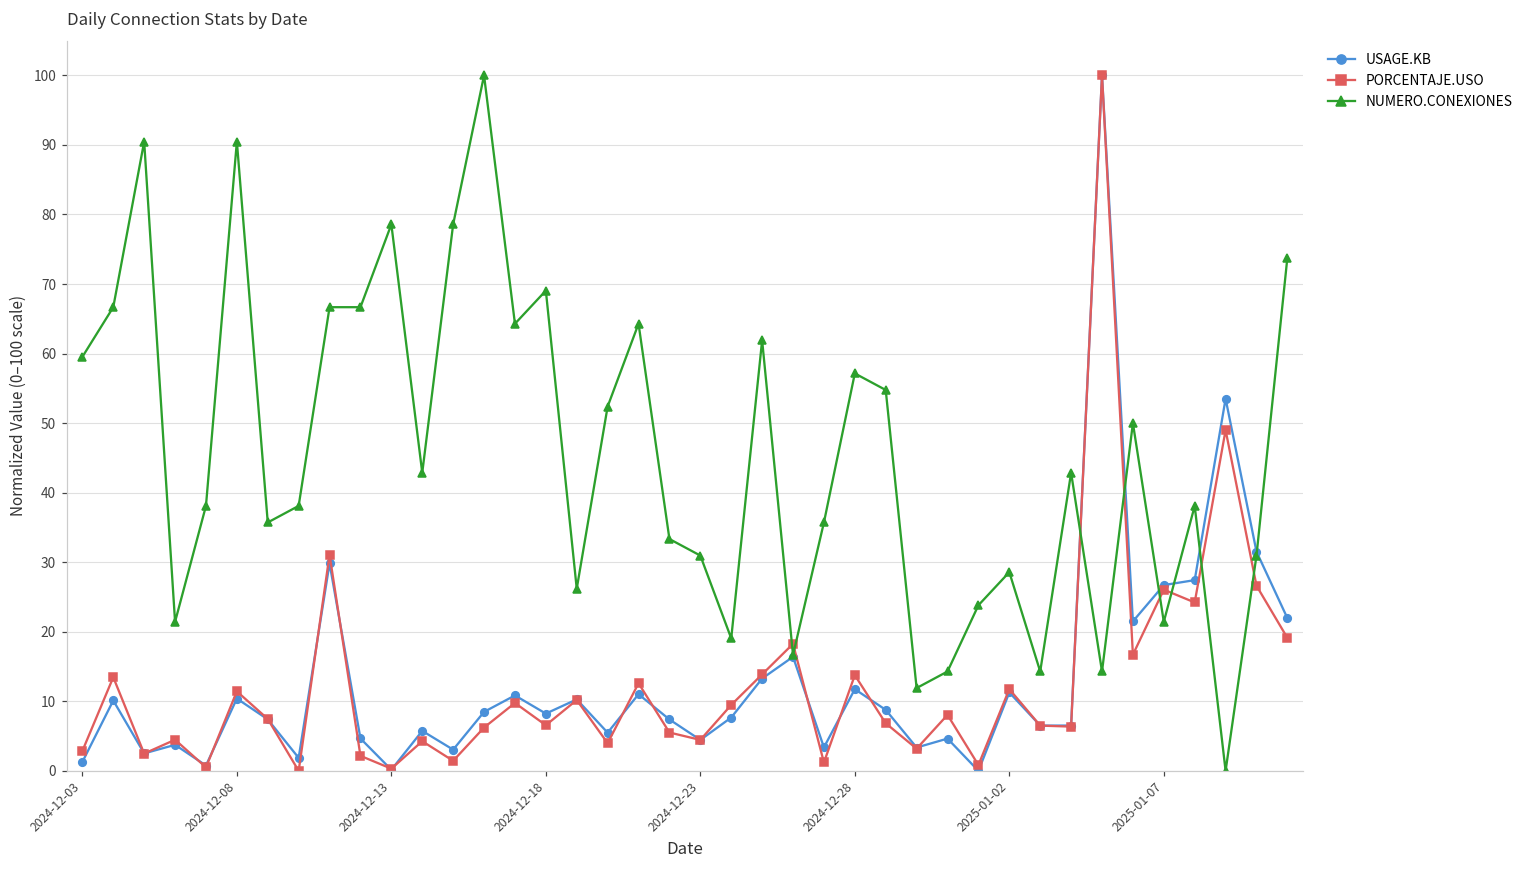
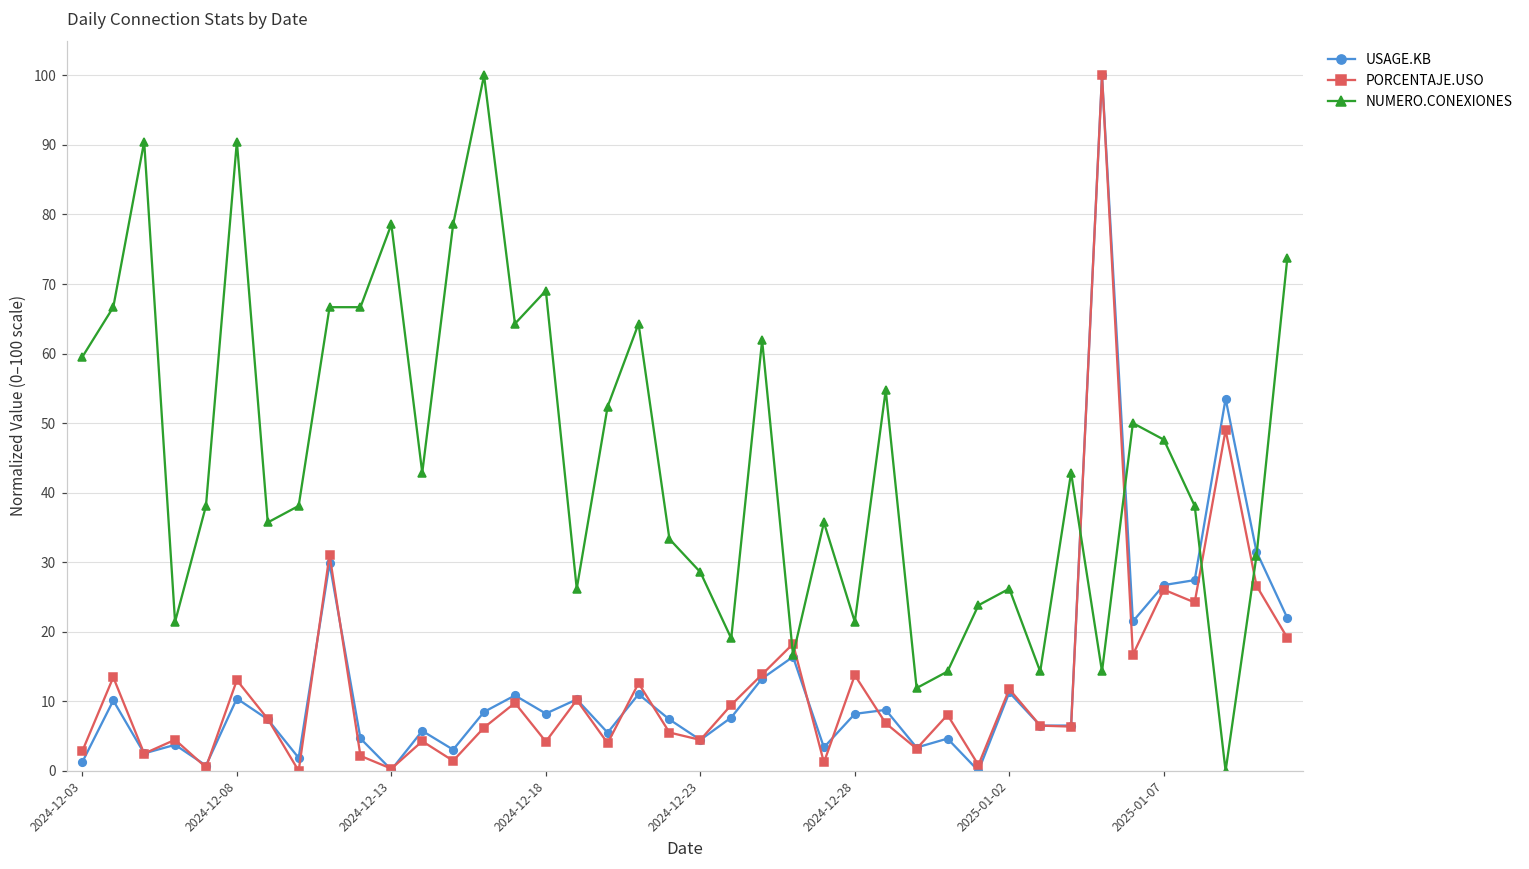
  {
    "USAGE.KB": {
      "2024-12-03": 1,
      "2024-12-08": 10,
      "2024-12-18": 8,
-     "2024-12-28": 12,
+     "2024-12-28": 8,
      "2025-01-02": 11,
      "2025-01-07": 27
    },
    "PORCENTAJE.USO": {
      "2024-12-03": 3,
-     "2024-12-08": 11,
-     "2024-12-18": 7,
+     "2024-12-08": 13,
+     "2024-12-18": 4,
      "2024-12-28": 14,
      "2025-01-02": 12,
      "2025-01-07": 26
    },
    "NUMERO.CONEXIONES": {
      "2024-12-03": 60,
      "2024-12-08": 90,
      "2024-12-13": 79,
      "2024-12-18": 69,
-     "2024-12-23": 31,
-     "2024-12-28": 57,
-     "2025-01-02": 29,
-     "2025-01-07": 21
+     "2024-12-23": 29,
+     "2024-12-28": 21,
+     "2025-01-02": 26,
+     "2025-01-07": 48
    }
  }
